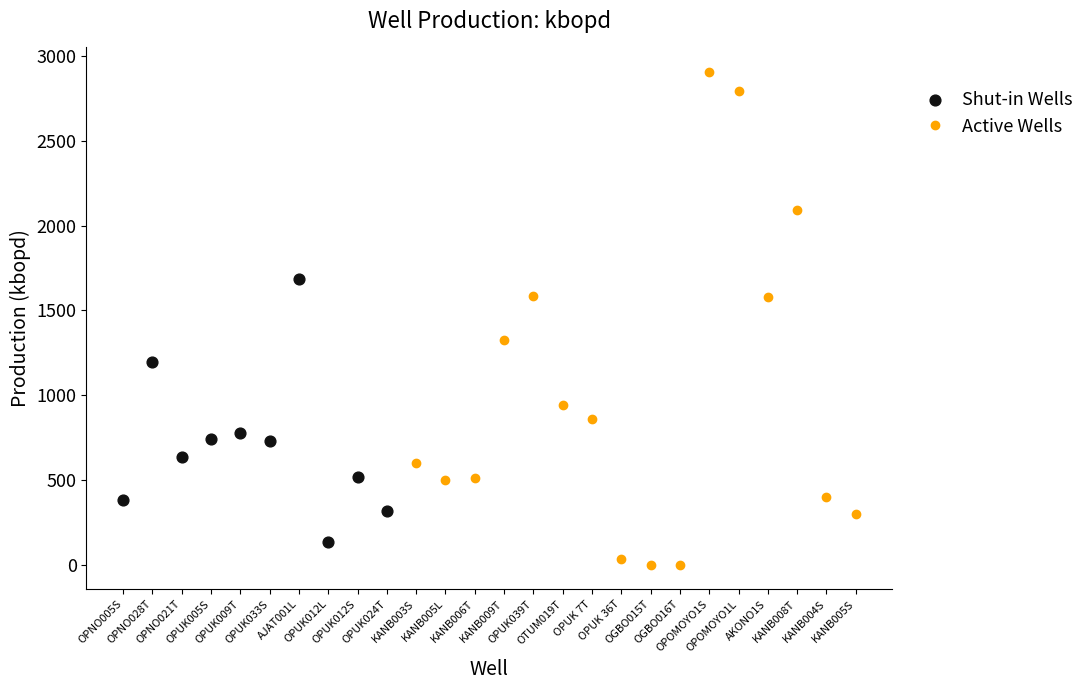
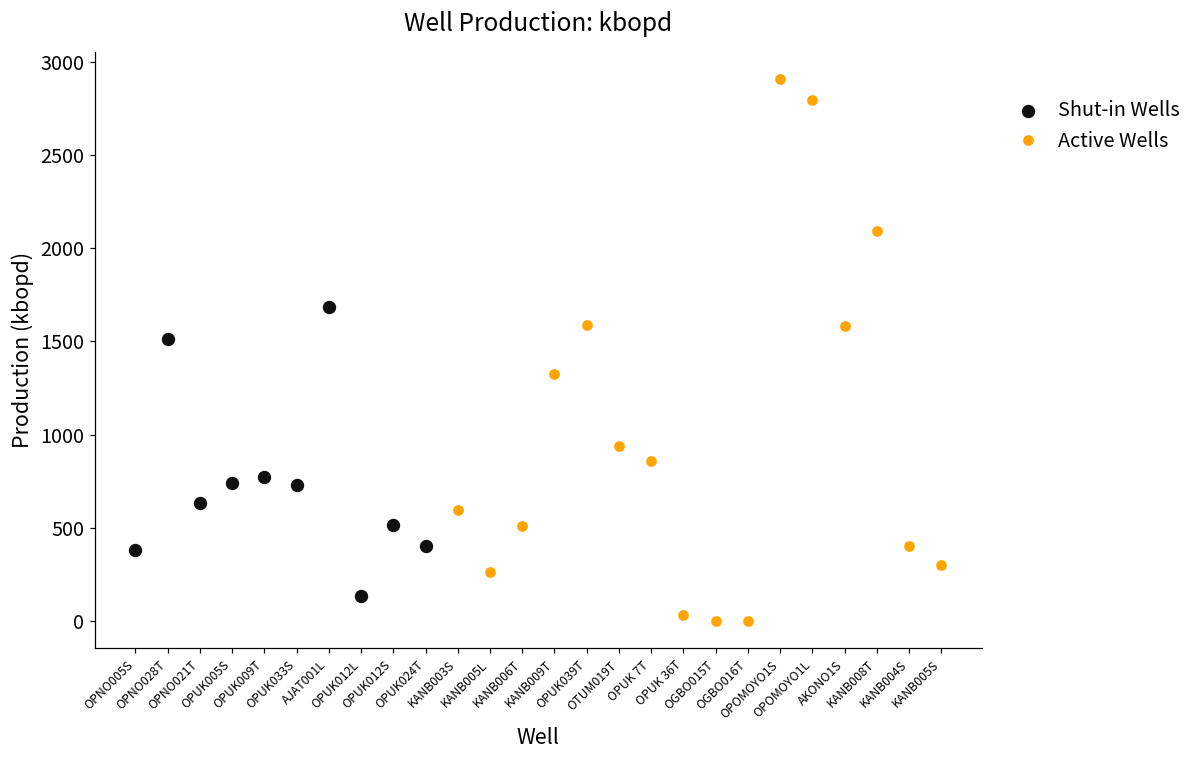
  {
    "Shut-in Wells": {
-     "OPNO028T": 1190,
-     "OPUK024T": 320
+     "OPNO028T": 1510,
+     "OPUK024T": 400
    },
    "Active Wells": {
      "KANB003S": 600,
-     "KANB005L": 500,
+     "KANB005L": 260,
      "KANB006T": 510,
      "KANB009T": 1330,
      "OPUK039T": 1590,
      "OTUM019T": 940,
      "OPUK 7T": 860,
      "OPUK 36T": 30,
      "OGBO015T": 0,
      "OGBO016T": 0,
      "OPOMOYO1S": 2910,
      "OPOMOYO1L": 2800,
      "AKONO1S": 1580,
      "KANB008T": 2090,
      "KANB004S": 400,
      "KANB005S": 300
    }
  }
